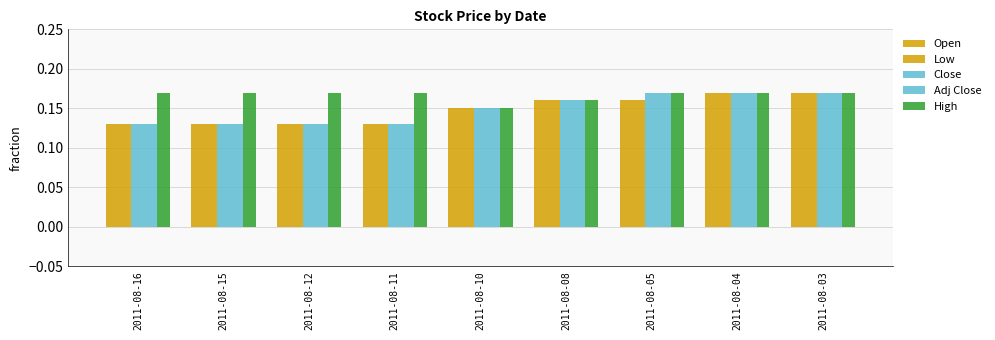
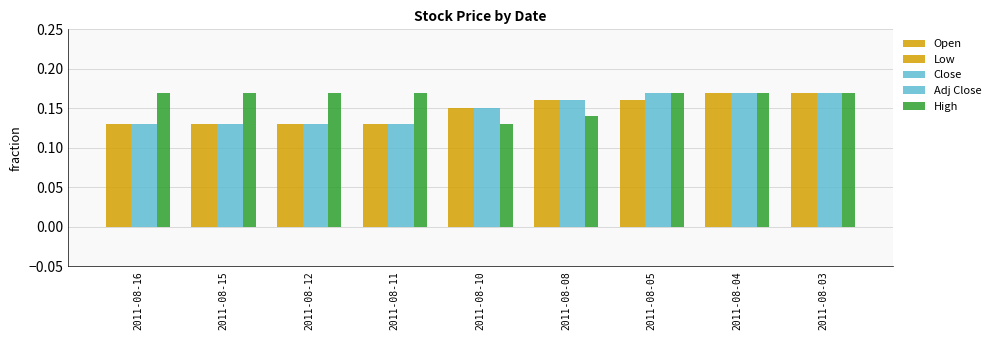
  {
    "High": {
      "2011-08-16": 0.17,
      "2011-08-15": 0.17,
      "2011-08-12": 0.17,
      "2011-08-11": 0.17,
-     "2011-08-10": 0.15,
-     "2011-08-08": 0.16,
+     "2011-08-10": 0.13,
+     "2011-08-08": 0.14,
      "2011-08-05": 0.17,
      "2011-08-04": 0.17,
      "2011-08-03": 0.17
    }
  }
